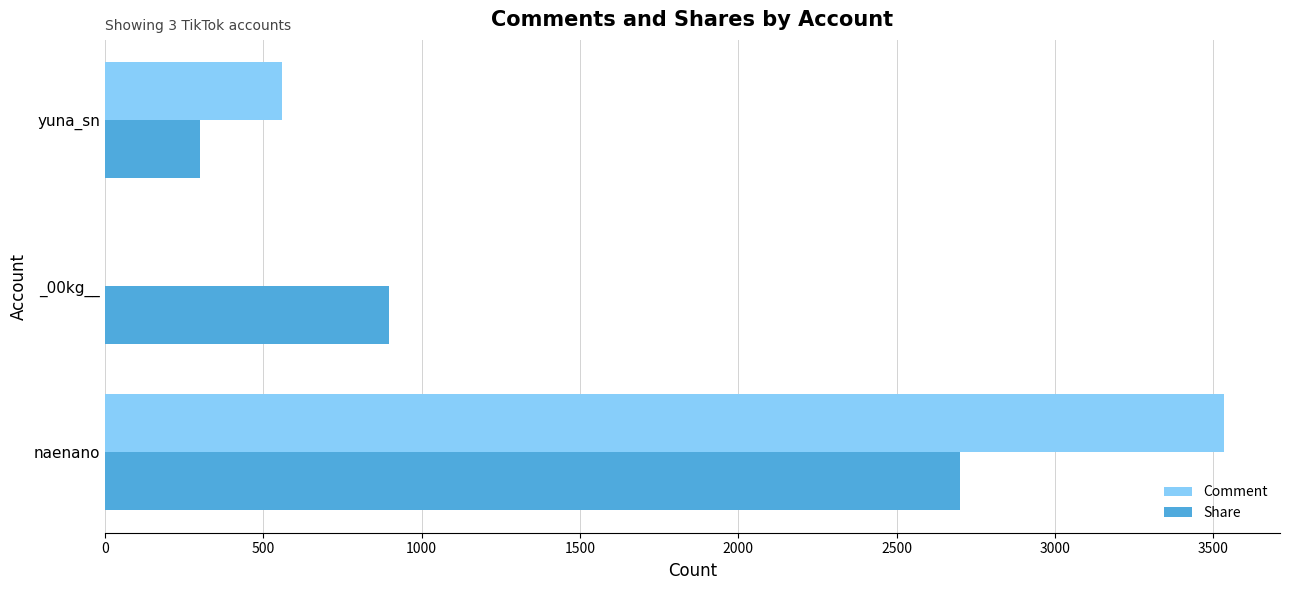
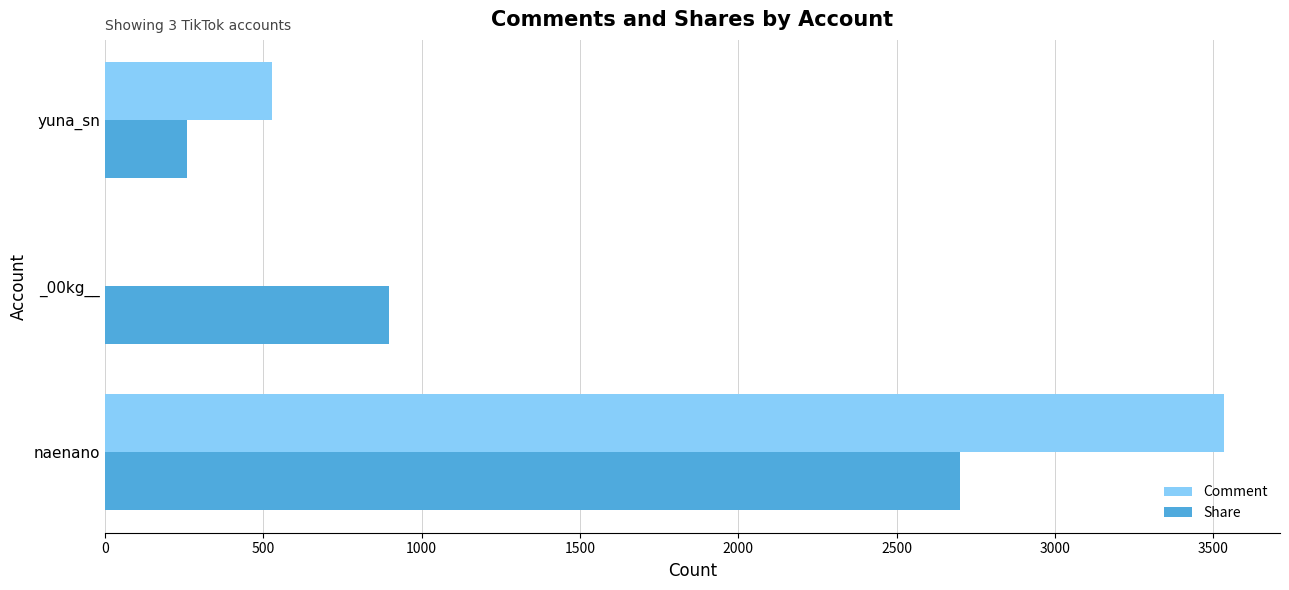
  {
    "Comment": {
-     "yuna_sn": 560,
+     "yuna_sn": 530,
      "_00kg__": 0,
      "naenano": 3530
    },
    "Share": {
-     "yuna_sn": 300,
+     "yuna_sn": 260,
      "_00kg__": 900,
      "naenano": 2700
    }
  }
